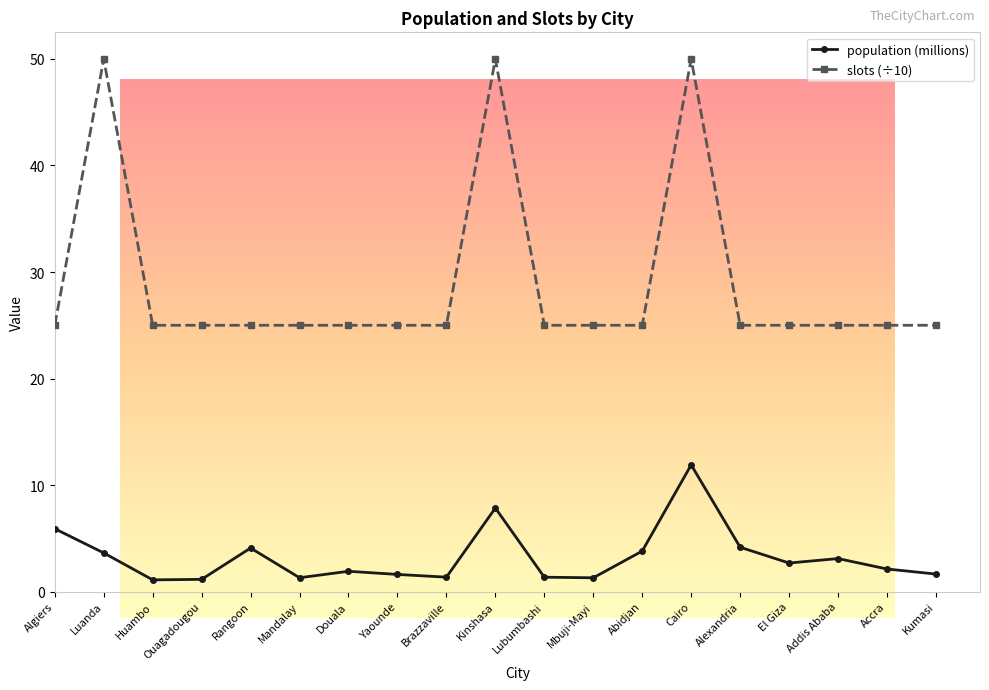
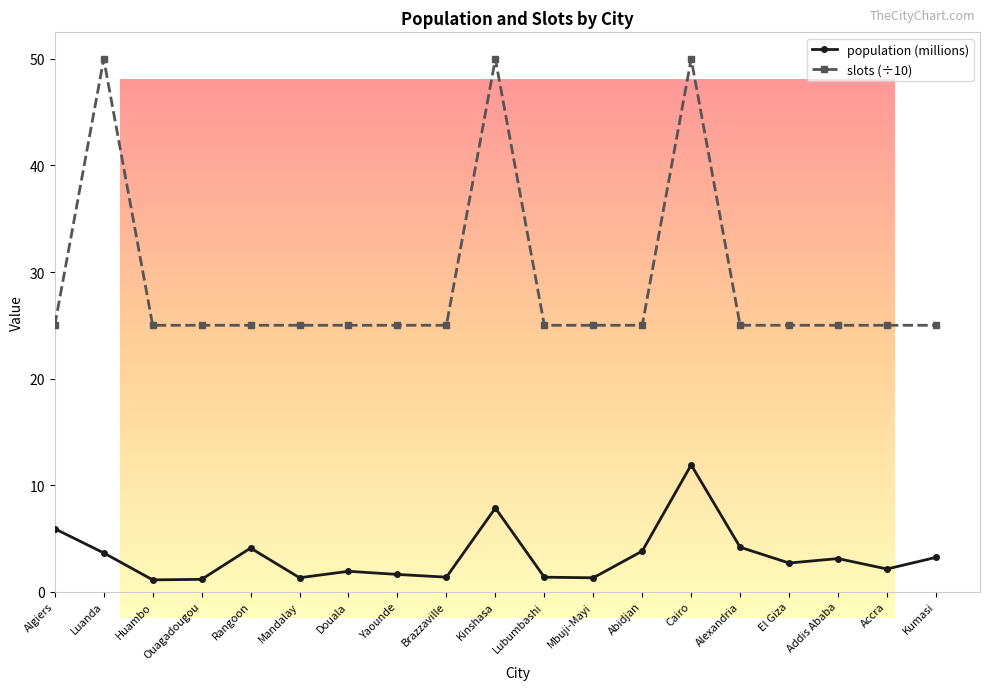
  {
    "population (millions)": {
      "Algiers": 5.9,
      "Luanda": 3.6,
-     "Kumasi": 1.6
+     "Kumasi": 3.2
    },
    "slots (÷10)": {
      "Algiers": 25.0,
      "Luanda": 50.0,
      "Kumasi": 25.0
    }
  }
